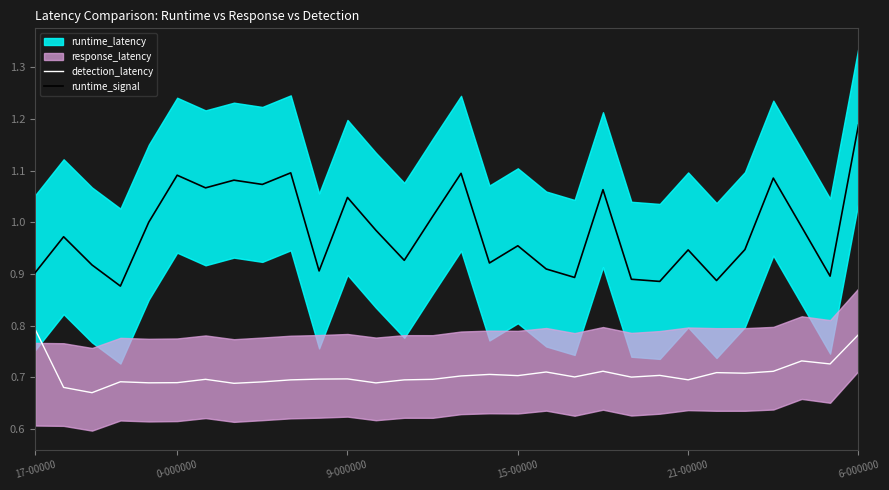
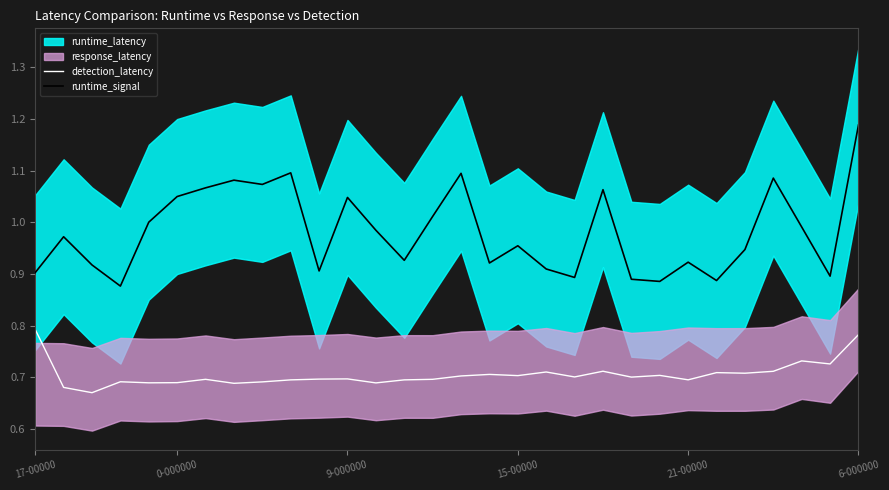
  {
    "detection_latency": {
      "17-00000": 0.79,
      "0-000000": 0.69,
      "9-000000": 0.70,
      "15-00000": 0.70,
      "21-00000": 0.70,
      "6-000000": 0.78
    },
    "runtime_signal": {
      "17-00000": 0.90,
-     "0-000000": 1.09,
+     "0-000000": 1.05,
      "9-000000": 1.05,
      "15-00000": 0.95,
-     "21-00000": 0.95,
+     "21-00000": 0.92,
      "6-000000": 1.19
    }
  }
